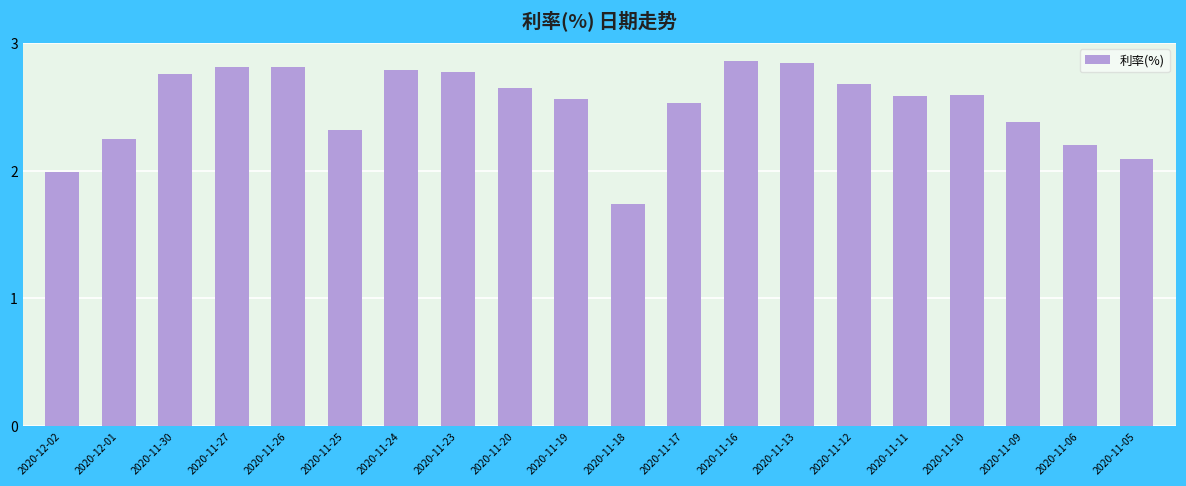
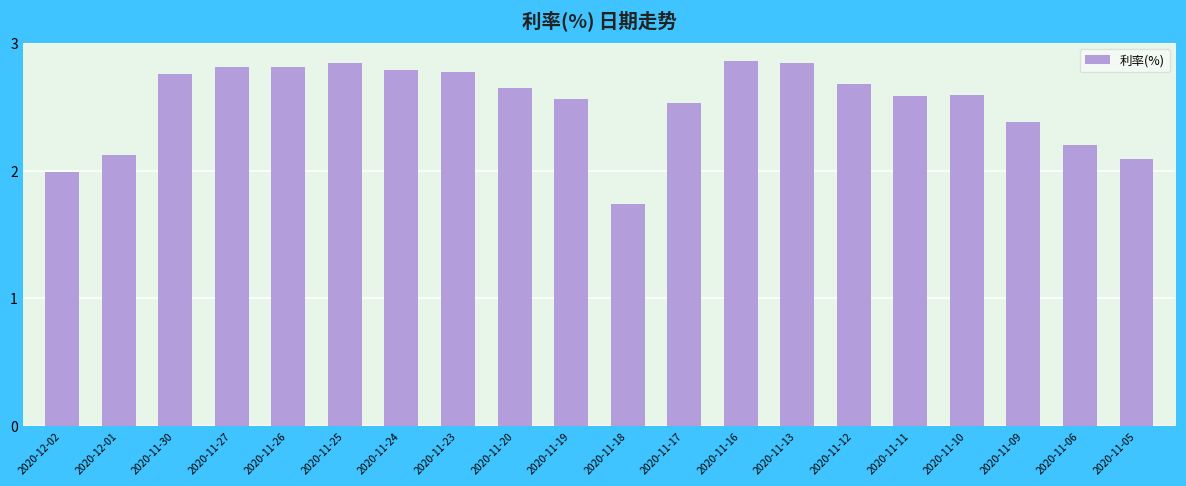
  {
    "2020-12-02": 1.99,
-   "2020-12-01": 2.25,
+   "2020-12-01": 2.12,
    "2020-11-30": 2.76,
    "2020-11-27": 2.82,
    "2020-11-26": 2.81,
-   "2020-11-25": 2.32,
+   "2020-11-25": 2.84,
    "2020-11-24": 2.78,
    "2020-11-23": 2.77,
    "2020-11-20": 2.65,
    "2020-11-19": 2.56,
    "2020-11-18": 1.74,
    "2020-11-17": 2.53,
    "2020-11-16": 2.86,
    "2020-11-13": 2.84,
    "2020-11-12": 2.68,
    "2020-11-11": 2.58,
    "2020-11-10": 2.59,
    "2020-11-09": 2.38,
    "2020-11-06": 2.20,
    "2020-11-05": 2.09
  }
